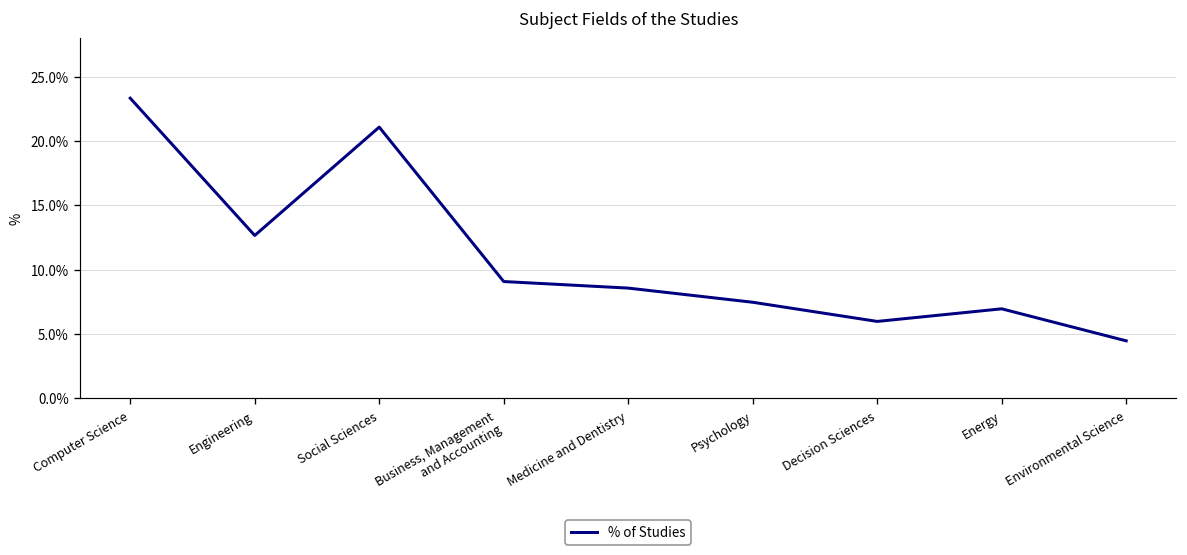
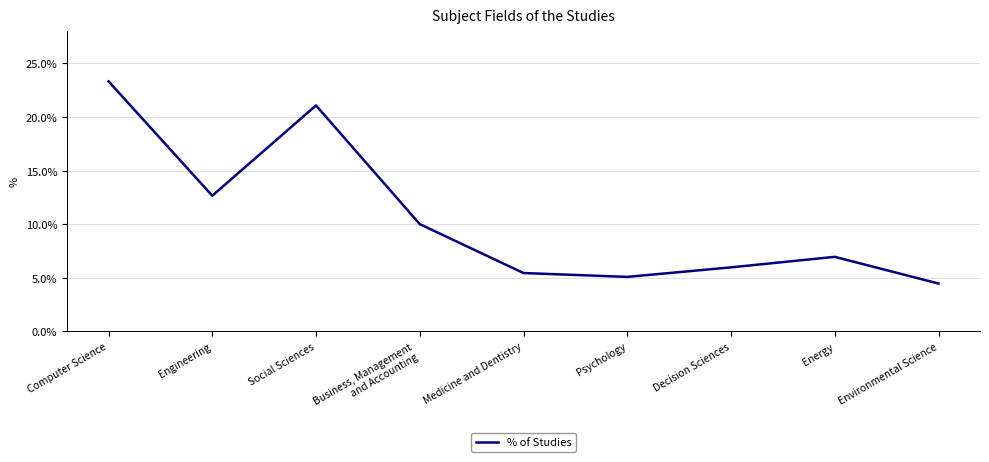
  {
    "Computer Science": "23.3%",
    "Engineering": "12.7%",
    "Social Sciences": "21.1%",
-   "Business, Management and Accounting": "9.1%",
-   "Medicine and Dentistry": "8.6%",
-   "Psychology": "7.5%",
+   "Business, Management and Accounting": "10.0%",
+   "Medicine and Dentistry": "5.5%",
+   "Psychology": "5.1%",
    "Decision Sciences": "6.0%",
    "Energy": "7.0%",
    "Environmental Science": "4.5%"
  }
